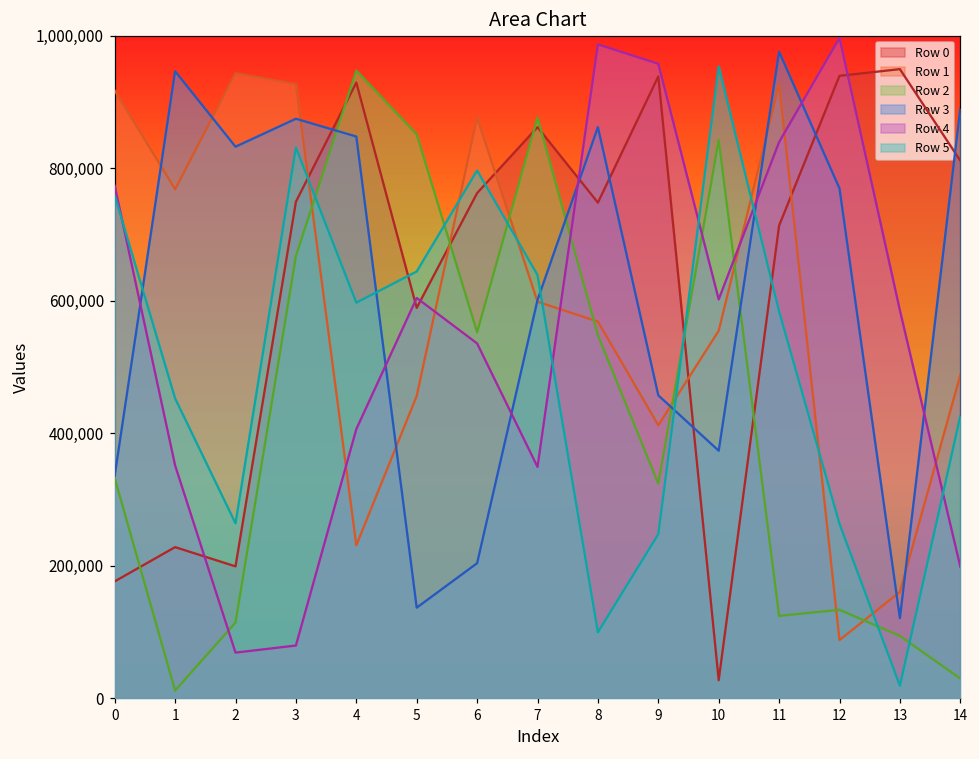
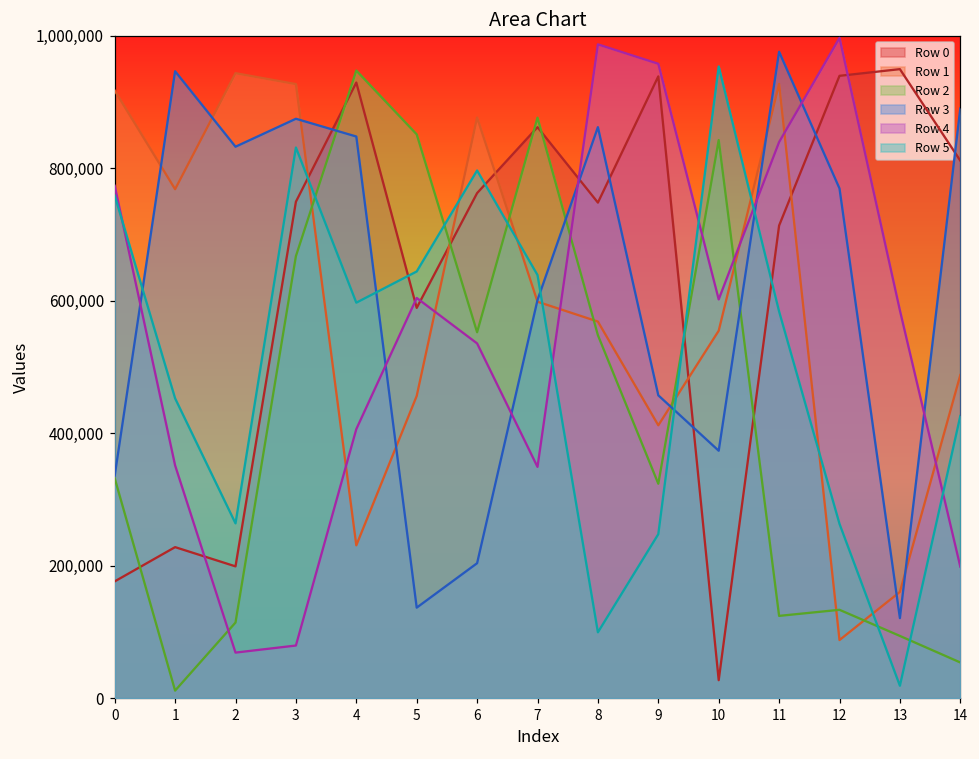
  {
    "Row 2": {
      "1": "10,000",
      "2": "110,000",
      "3": "670,000",
      "4": "950,000",
      "5": "850,000",
      "6": "550,000",
      "7": "880,000",
      "8": "550,000",
      "9": "320,000",
      "10": "840,000",
      "11": "120,000",
      "12": "130,000",
      "13": "90,000",
-     "14": "30,000"
+     "14": "50,000"
    },
    "Row 4": {
      "0": "770,000",
      "1": "350,000",
      "2": "70,000",
      "3": "80,000",
      "4": "410,000",
      "5": "600,000",
      "6": "540,000",
      "7": "350,000",
      "8": "990,000",
      "9": "960,000",
      "10": "600,000",
      "11": "840,000",
      "12": "1,000,000",
      "13": "590,000",
      "14": "200,000"
    }
  }
